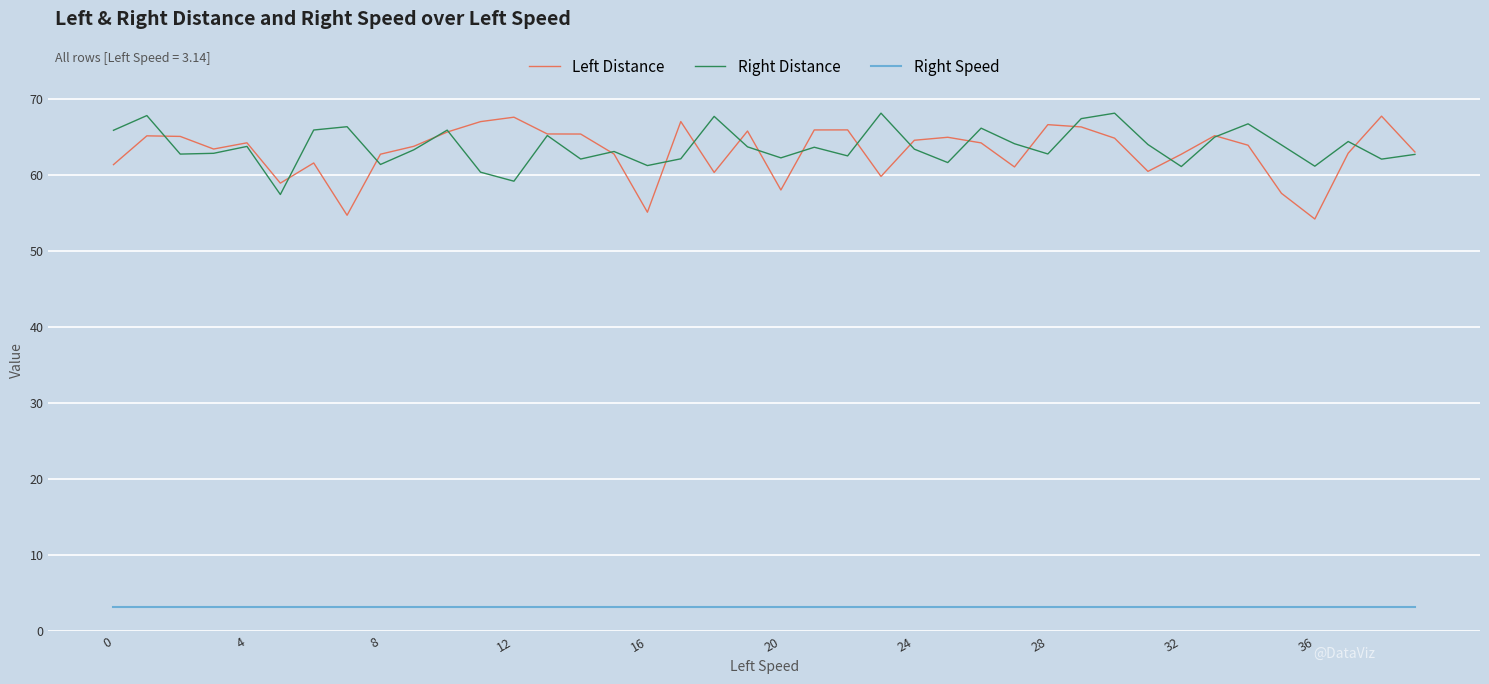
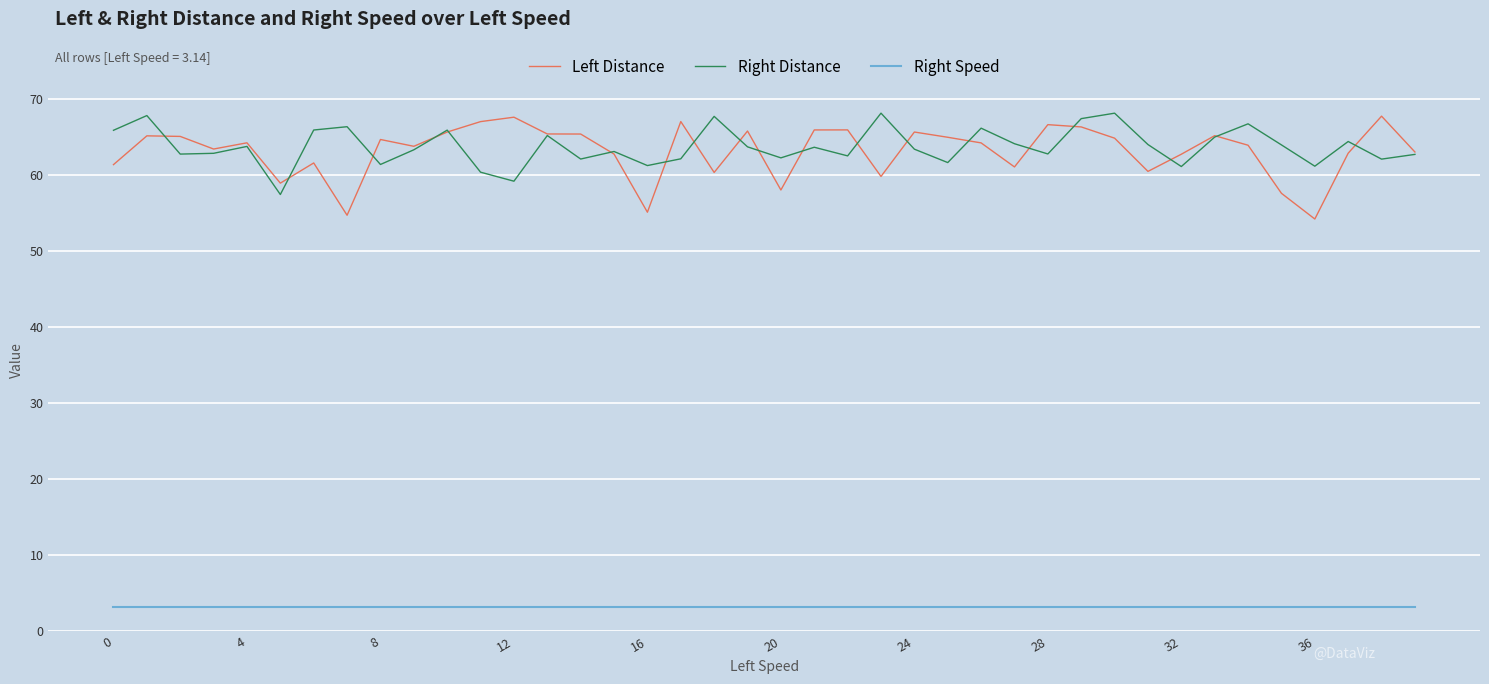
  {
    "Left Distance": {
      "0": 61,
      "4": 64,
-     "8": 63,
+     "8": 65,
      "12": 68,
      "16": 55,
      "20": 58,
-     "24": 65,
+     "24": 66,
      "28": 67,
      "32": 63,
      "36": 54
    },
    "Right Distance": {
      "0": 66,
      "4": 64,
      "8": 61,
      "12": 59,
      "16": 61,
      "20": 62,
      "24": 63,
      "28": 63,
      "32": 61,
      "36": 61
    },
    "Right Speed": {
      "0": 3,
      "4": 3,
      "8": 3,
      "12": 3,
      "16": 3,
      "20": 3,
      "24": 3,
      "28": 3,
      "32": 3,
      "36": 3
    }
  }
